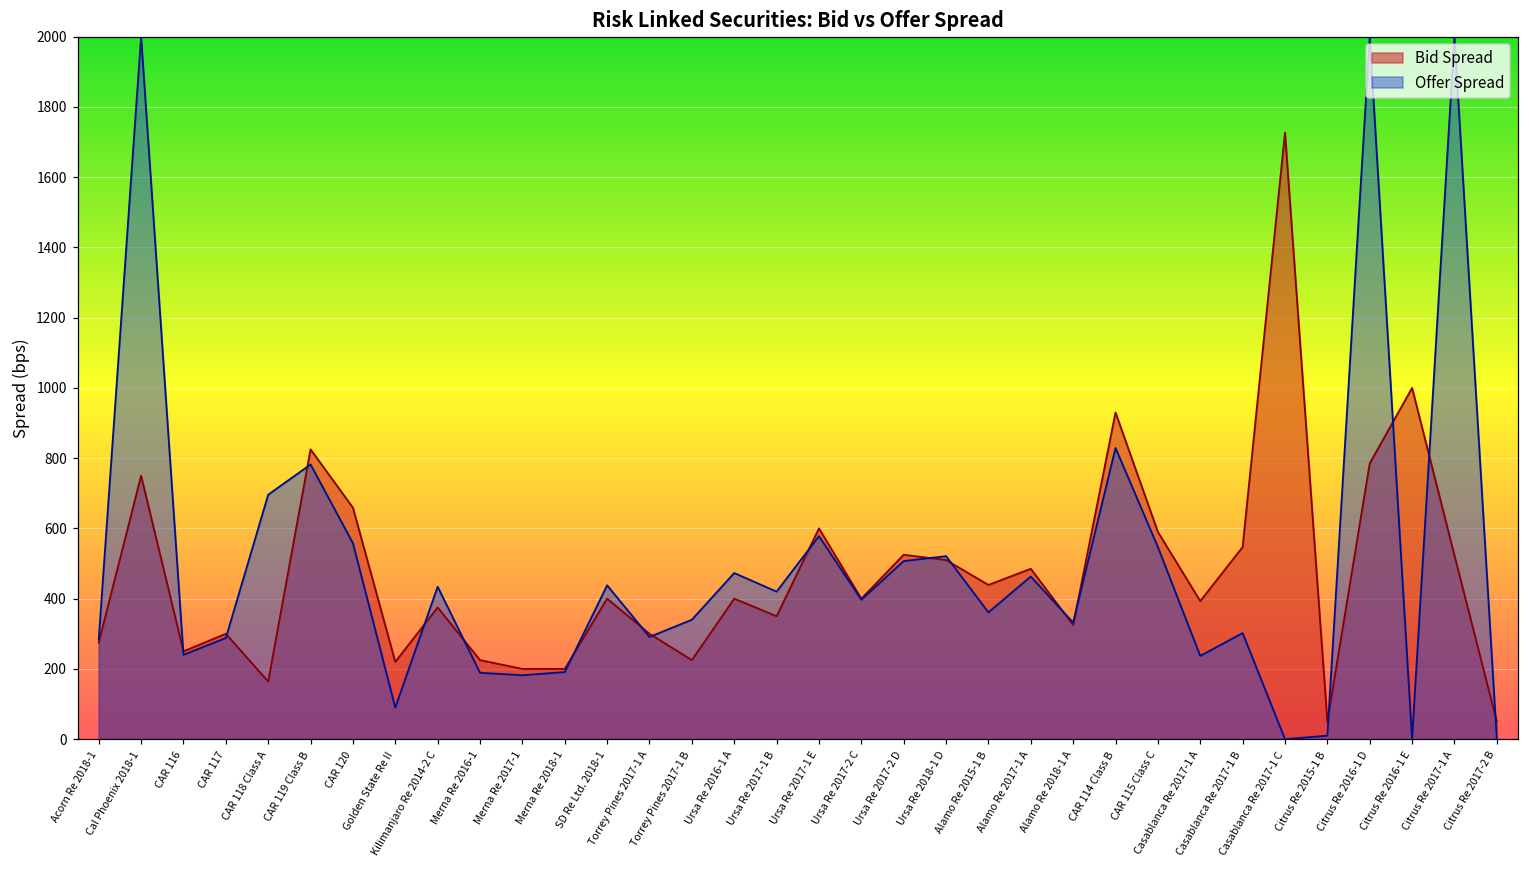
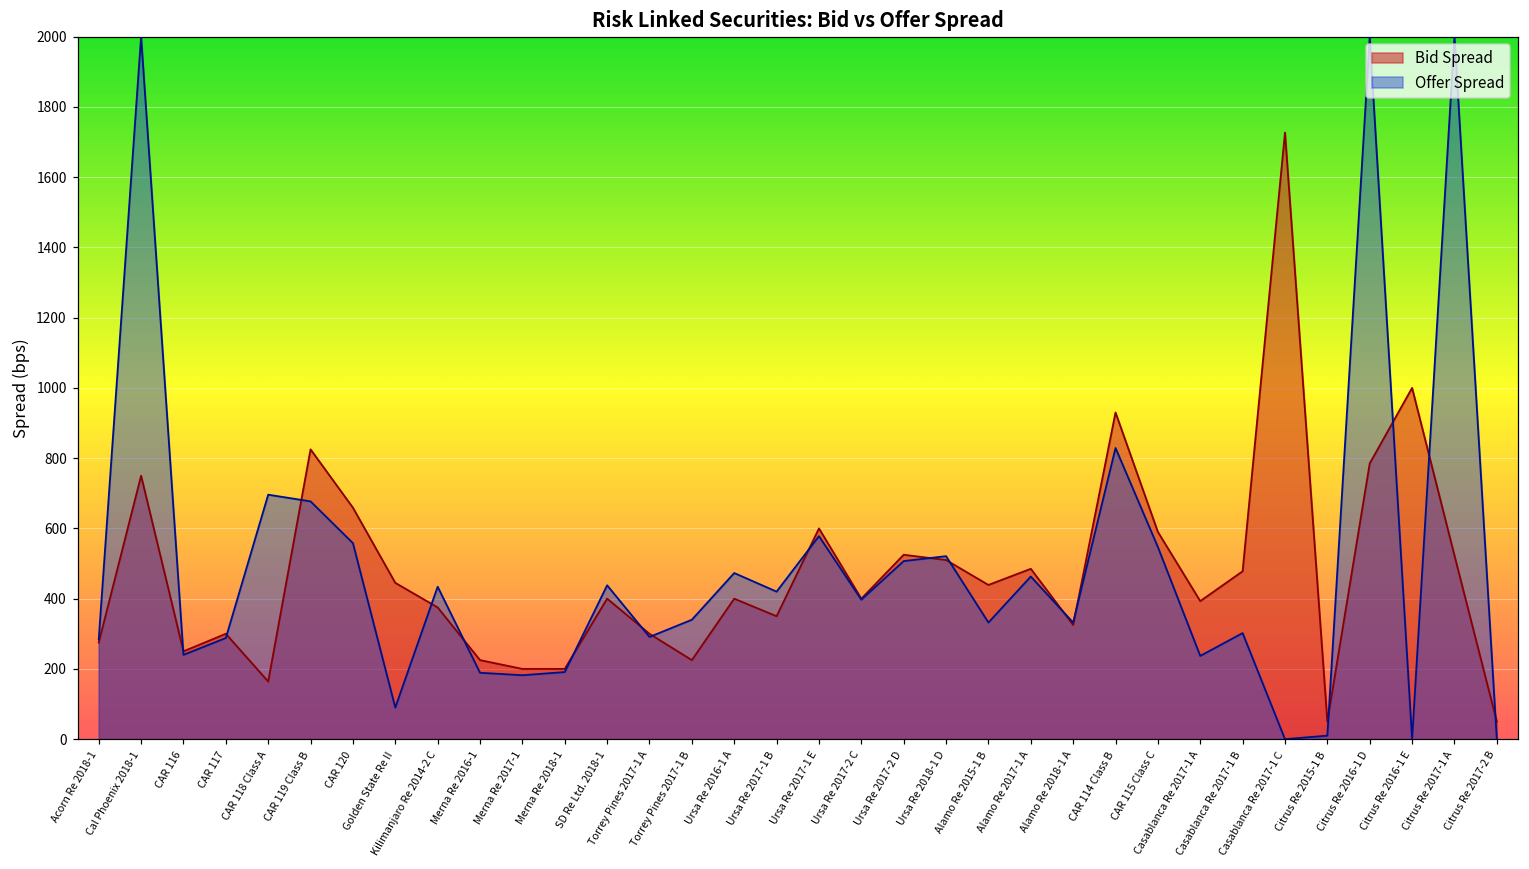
  {
    "Bid Spread": {
      "Acorn Re 2018-1": 280,
      "Cal Phoenix 2018-1": 750,
      "CAR 116": 250,
      "CAR 117": 300,
      "CAR 118 Class A": 160,
      "CAR 119 Class B": 830,
      "CAR 120": 660,
-     "Golden State Re II": 220,
+     "Golden State Re II": 450,
      "Kilimanjaro Re 2014-2 C": 380,
      "Merna Re 2016-1": 230,
      "Merna Re 2017-1": 200,
      "Merna Re 2018-1": 200,
      "SD Re Ltd. 2018-1": 400,
      "Torrey Pines 2017-1 A": 300,
      "Torrey Pines 2017-1 B": 230,
      "Ursa Re 2016-1 A": 400,
      "Ursa Re 2017-1 B": 350,
      "Ursa Re 2017-1 E": 600,
      "Ursa Re 2017-2 D": 530,
      "Ursa Re 2018-1 D": 510,
      "Alamo Re 2015-1 B": 440,
      "Alamo Re 2017-1 A": 490,
      "CAR 114 Class B": 930,
      "CAR 115 Class C": 590,
      "Casablanca Re 2017-1 A": 390,
-     "Casablanca Re 2017-1 B": 550,
+     "Casablanca Re 2017-1 B": 480,
      "Casablanca Re 2017-1 C": 1730,
      "Citrus Re 2015-1 B": 50,
      "Citrus Re 2016-1 D": 790,
      "Citrus Re 2016-1 E": 1000,
      "Citrus Re 2017-1 A": 520,
      "Citrus Re 2017-2 B": 50
    },
    "Offer Spread": {
      "Acorn Re 2018-1": 280,
      "Cal Phoenix 2018-1": 2000,
      "CAR 116": 240,
      "CAR 117": 290,
      "CAR 118 Class A": 700,
-     "CAR 119 Class B": 780,
+     "CAR 119 Class B": 680,
      "CAR 120": 560,
      "Golden State Re II": 90,
      "Kilimanjaro Re 2014-2 C": 430,
      "Merna Re 2016-1": 190,
      "Merna Re 2017-1": 180,
      "Merna Re 2018-1": 190,
      "SD Re Ltd. 2018-1": 440,
      "Torrey Pines 2017-1 A": 290,
      "Torrey Pines 2017-1 B": 340,
      "Ursa Re 2016-1 A": 470,
      "Ursa Re 2017-1 B": 420,
      "Ursa Re 2017-1 E": 580,
      "Ursa Re 2017-2 D": 510,
      "Ursa Re 2018-1 D": 520,
-     "Alamo Re 2015-1 B": 360,
+     "Alamo Re 2015-1 B": 330,
      "Alamo Re 2017-1 A": 460,
      "CAR 114 Class B": 830,
      "CAR 115 Class C": 550,
      "Casablanca Re 2017-1 A": 240,
      "Casablanca Re 2017-1 B": 300,
      "Casablanca Re 2017-1 C": 0,
      "Citrus Re 2015-1 B": 10,
      "Citrus Re 2016-1 D": 2000,
      "Citrus Re 2016-1 E": 0,
      "Citrus Re 2017-1 A": 2000,
      "Citrus Re 2017-2 B": 0
    }
  }
